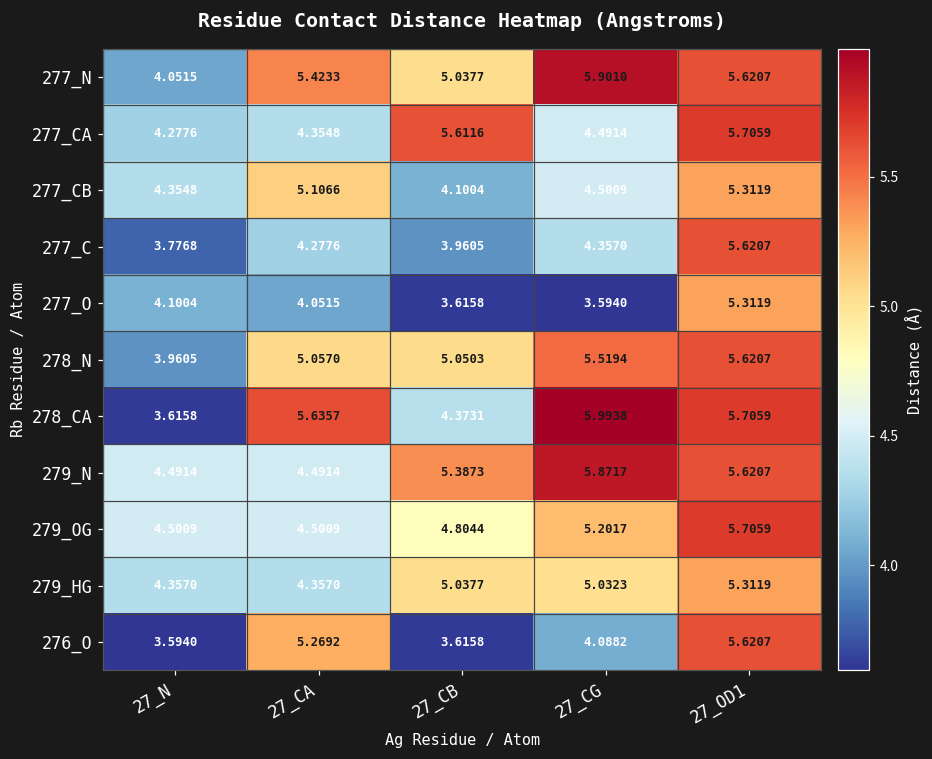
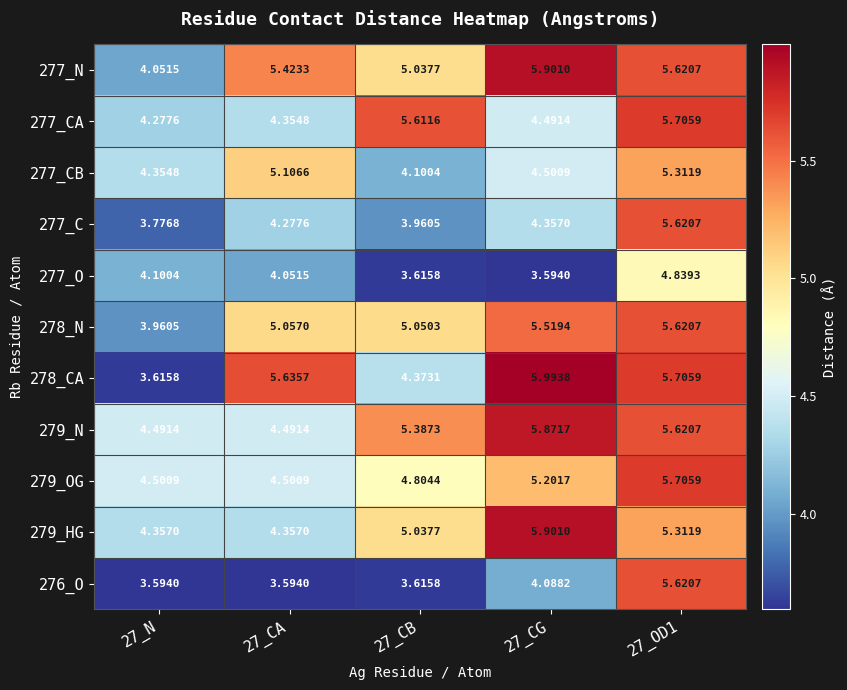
  {
    "277_N": {
      "27_N": 4.0515,
      "27_CA": 5.4233,
      "27_CB": 5.0377,
      "27_CG": 5.9010,
      "27_OD1": 5.6207
    },
    "277_CA": {
      "27_N": 4.2776,
      "27_CA": 4.3548,
      "27_CB": 5.6116,
      "27_OD1": 5.7059
    },
    "277_CB": {
      "27_N": 4.3548,
      "27_CA": 5.1066,
      "27_CB": 4.1004,
      "27_OD1": 5.3119
    },
    "277_C": {
      "27_N": 3.7768,
      "27_CA": 4.2776,
      "27_CB": 3.9605,
      "27_CG": 4.3570,
      "27_OD1": 5.6207
    },
    "277_O": {
      "27_N": 4.1004,
      "27_CA": 4.0515,
      "27_CB": 3.6158,
      "27_CG": 3.5940,
-     "27_OD1": 5.3119
+     "27_OD1": 4.8393
    },
    "278_N": {
      "27_N": 3.9605,
      "27_CA": 5.0570,
      "27_CB": 5.0503,
      "27_CG": 5.5194,
      "27_OD1": 5.6207
    },
    "278_CA": {
      "27_N": 3.6158,
      "27_CA": 5.6357,
      "27_CB": 4.3731,
      "27_CG": 5.9938,
      "27_OD1": 5.7059
    },
    "279_N": {
      "27_CB": 5.3873,
      "27_CG": 5.8717,
      "27_OD1": 5.6207
    },
    "279_OG": {
      "27_CB": 4.8044,
      "27_CG": 5.2017,
      "27_OD1": 5.7059
    },
    "279_HG": {
      "27_N": 4.3570,
      "27_CA": 4.3570,
      "27_CB": 5.0377,
-     "27_CG": 5.0323,
+     "27_CG": 5.9010,
      "27_OD1": 5.3119
    },
    "276_O": {
      "27_N": 3.5940,
-     "27_CA": 5.2692,
+     "27_CA": 3.5940,
      "27_CB": 3.6158,
      "27_CG": 4.0882,
      "27_OD1": 5.6207
    }
  }
